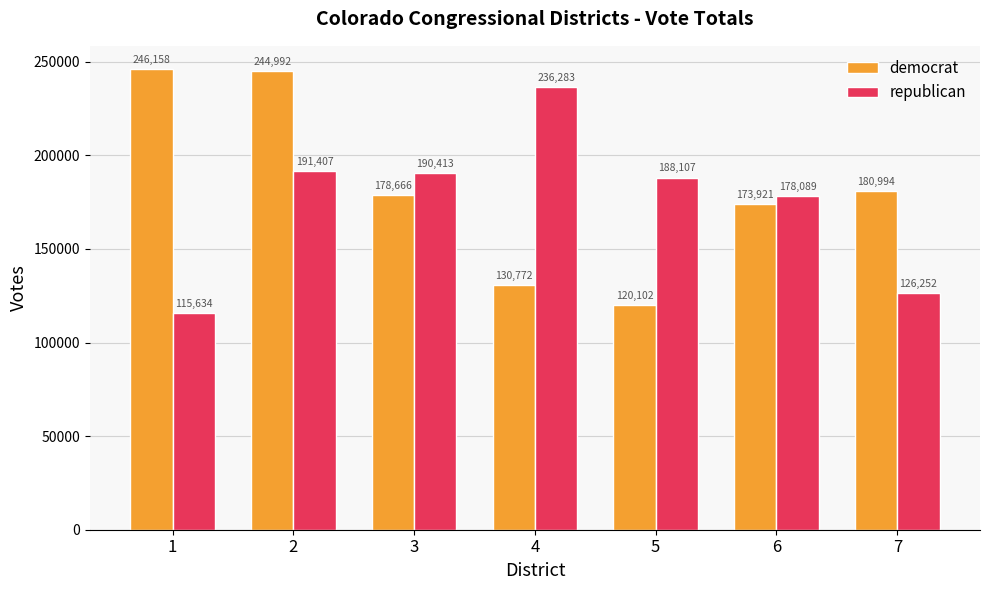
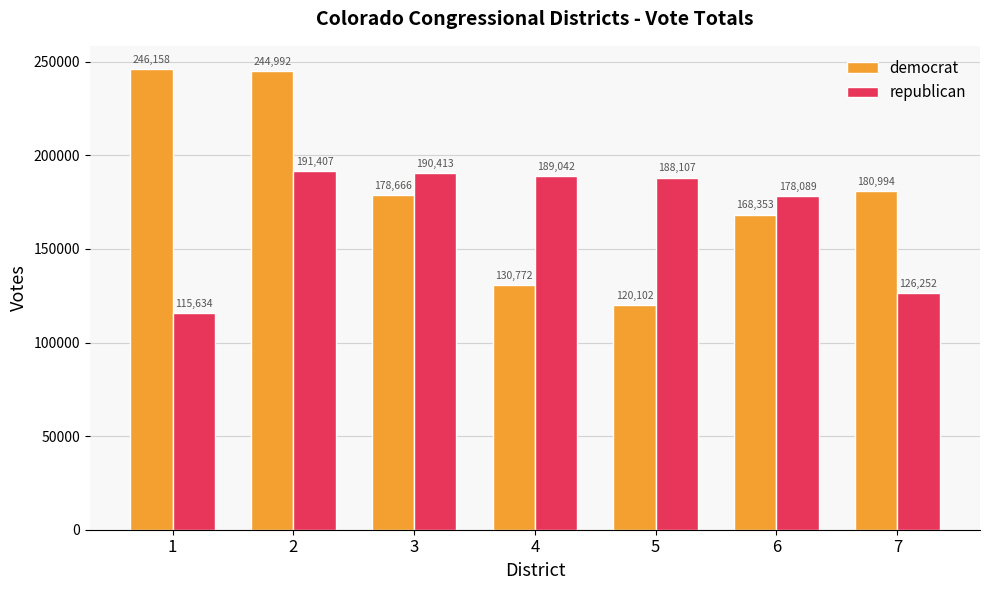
  {
    "democrat": {
      "1": "246,158",
      "2": "244,992",
      "3": "178,666",
      "4": "130,772",
      "5": "120,102",
-     "6": "173,921",
+     "6": "168,353",
      "7": "180,994"
    },
    "republican": {
      "1": "115,634",
      "2": "191,407",
      "3": "190,413",
-     "4": "236,283",
+     "4": "189,042",
      "5": "188,107",
      "6": "178,089",
      "7": "126,252"
    }
  }
